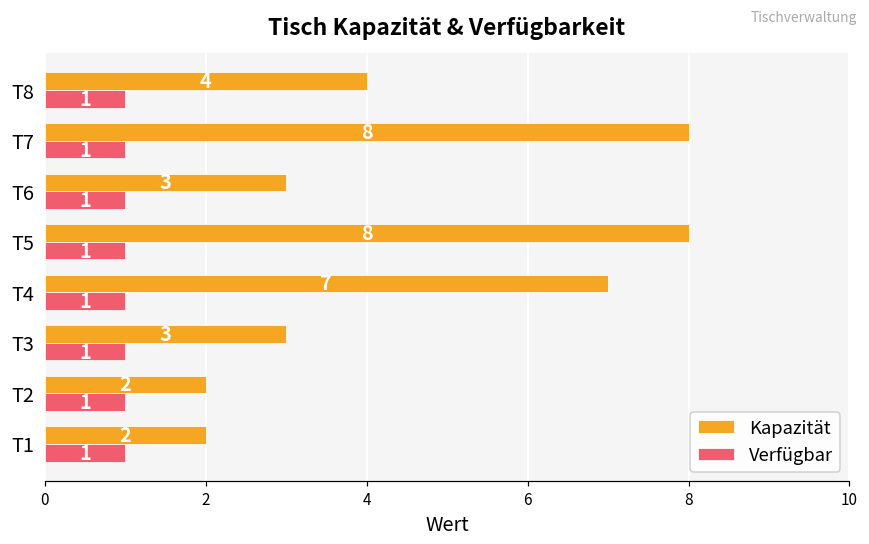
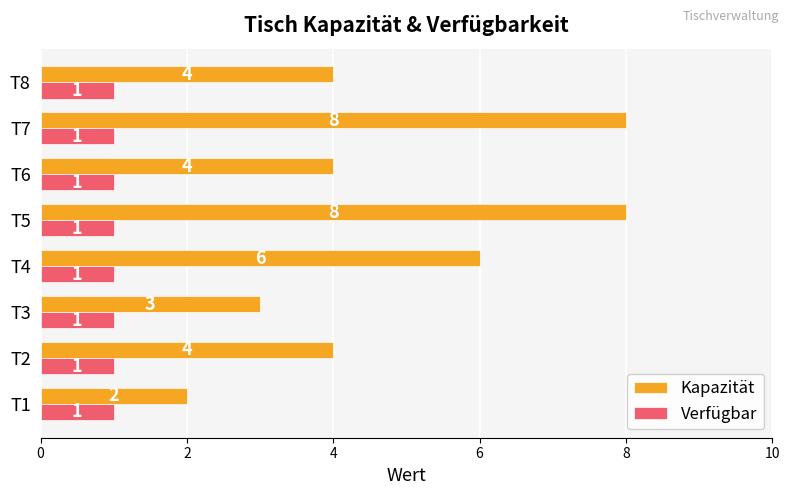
  {
    "Kapazität": {
      "T8": 4,
      "T7": 8,
-     "T6": 3,
+     "T6": 4,
      "T5": 8,
-     "T4": 7,
+     "T4": 6,
      "T3": 3,
-     "T2": 2,
+     "T2": 4,
      "T1": 2
    },
    "Verfügbar": {
      "T8": 1,
      "T7": 1,
      "T6": 1,
      "T5": 1,
      "T4": 1,
      "T3": 1,
      "T2": 1,
      "T1": 1
    }
  }
